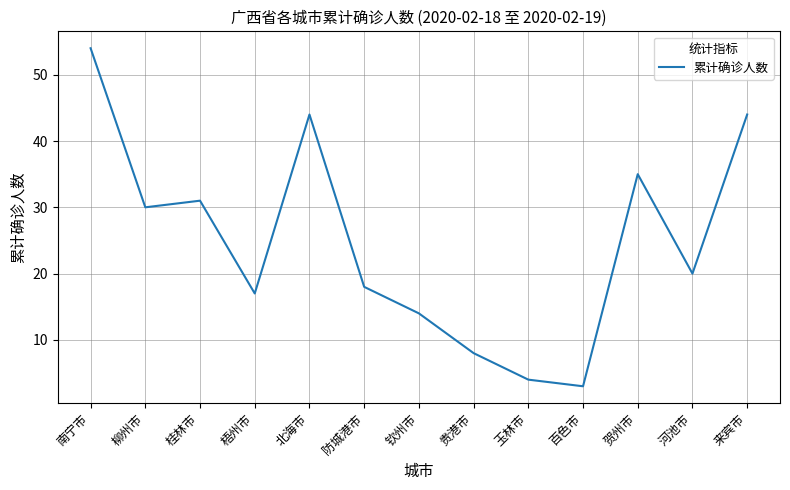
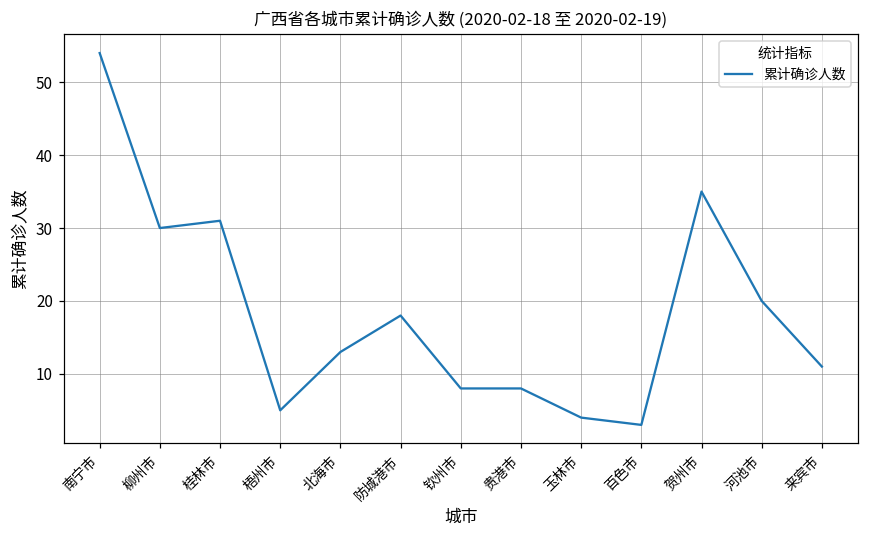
  {
    "南宁市": 54,
    "柳州市": 30,
    "桂林市": 31,
-   "梧州市": 17,
-   "北海市": 44,
+   "梧州市": 5,
+   "北海市": 13,
    "防城港市": 18,
-   "钦州市": 14,
+   "钦州市": 8,
    "贵港市": 8,
    "玉林市": 4,
    "百色市": 3,
    "贺州市": 35,
    "河池市": 20,
-   "来宾市": 44
+   "来宾市": 11
  }
